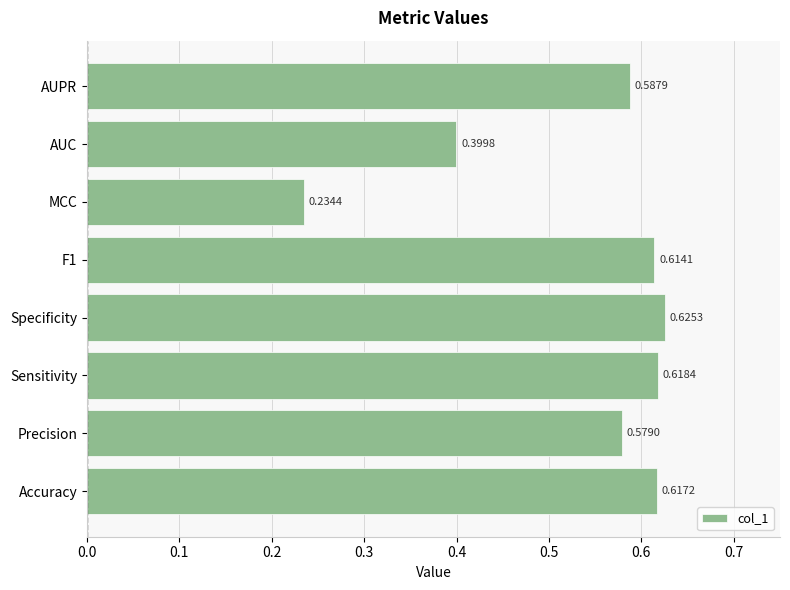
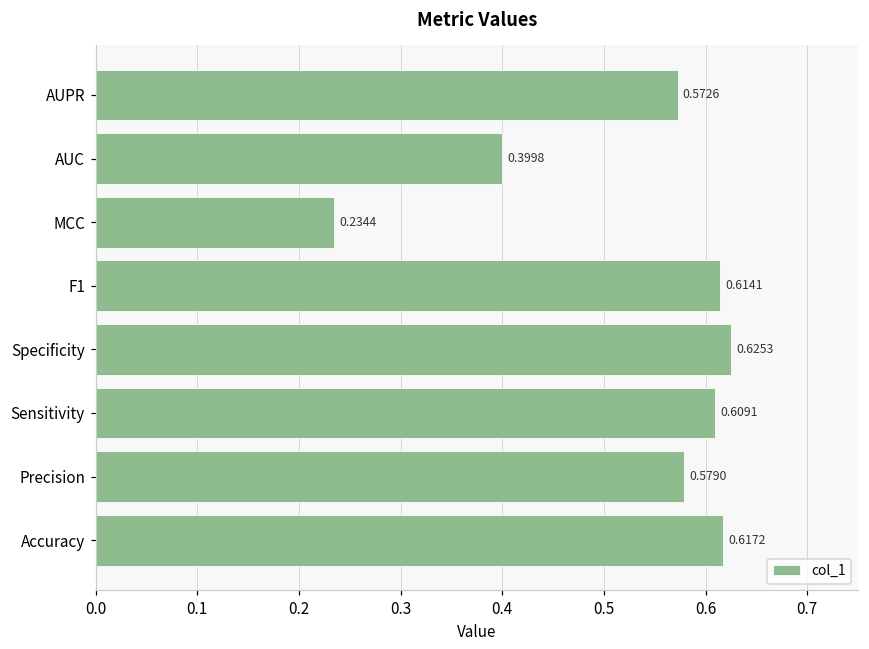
  {
-   "AUPR": 0.5879,
+   "AUPR": 0.5726,
    "AUC": 0.3998,
    "MCC": 0.2344,
    "F1": 0.6141,
    "Specificity": 0.6253,
-   "Sensitivity": 0.6184,
+   "Sensitivity": 0.6091,
    "Precision": 0.5790,
    "Accuracy": 0.6172
  }
